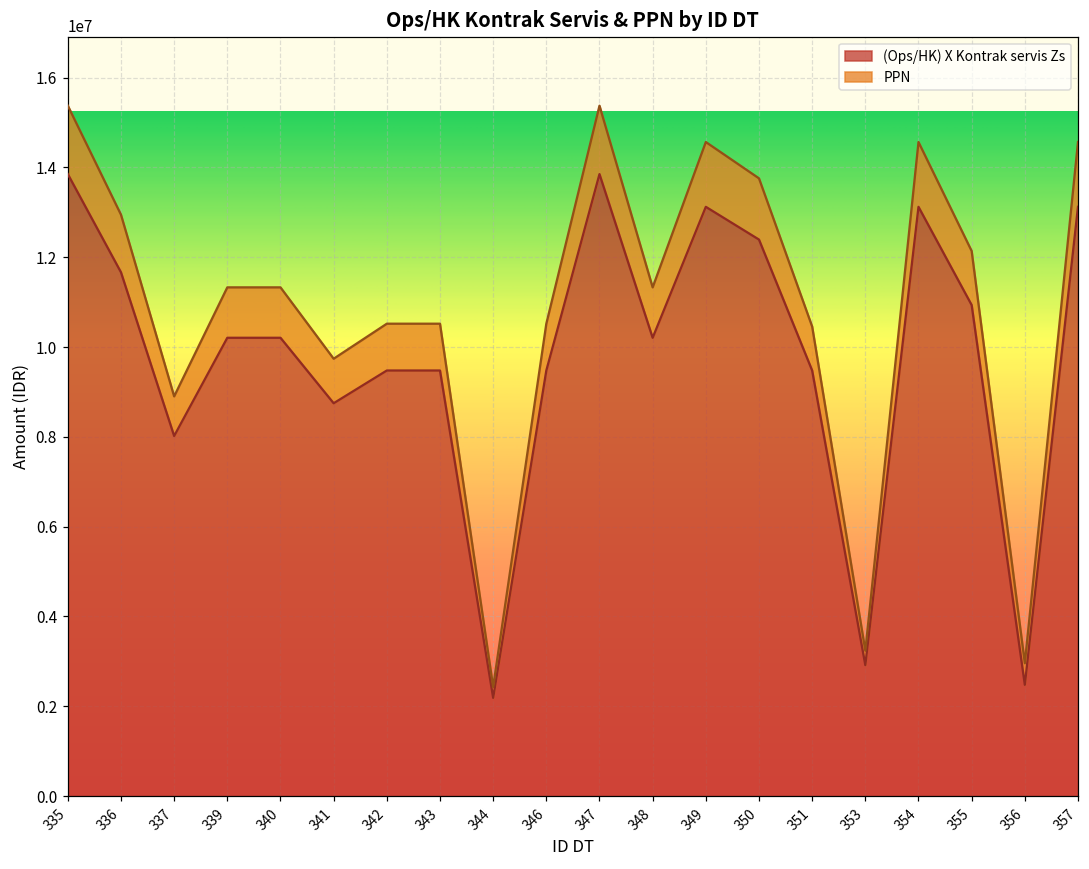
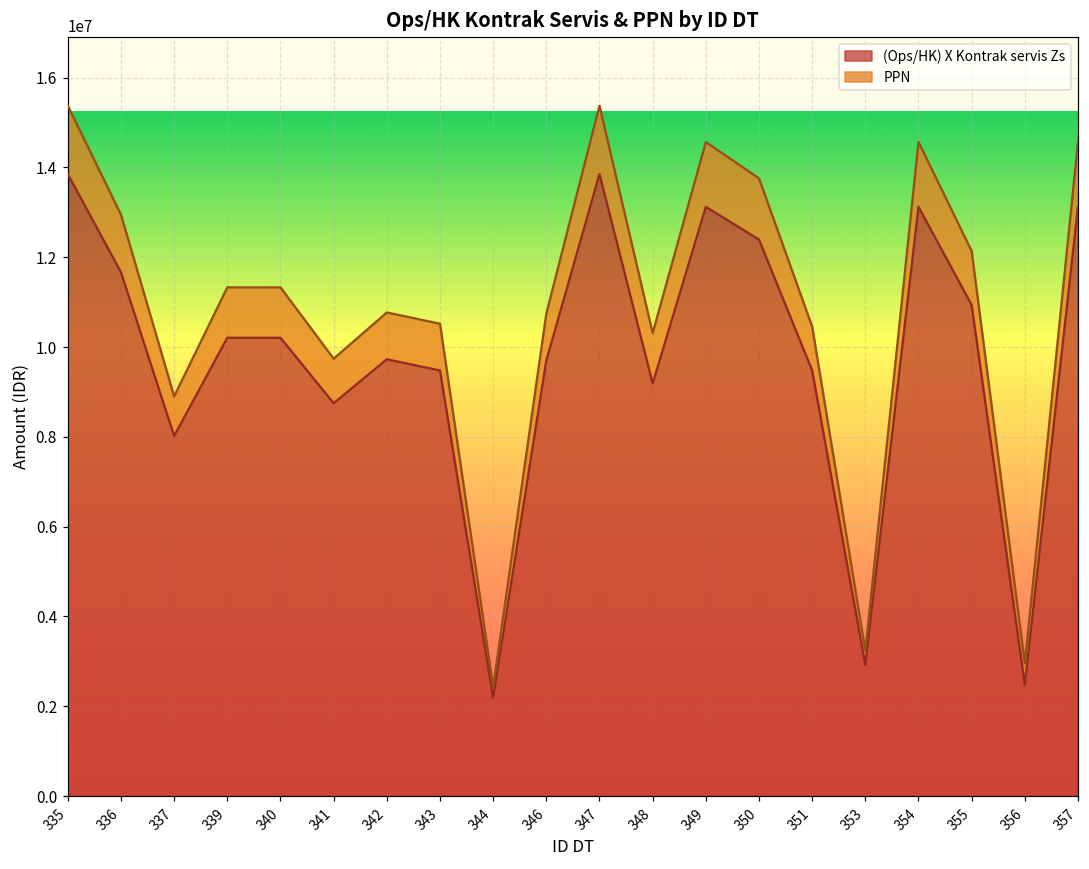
  {
    "(Ops/HK) X Kontrak servis Zs": {
      "335": 13900000,
      "336": 11700000,
      "337": 8000000,
      "339": 10200000,
      "340": 10200000,
      "341": 8700000,
-     "342": 9500000,
+     "342": 9700000,
      "343": 9500000,
      "344": 2200000,
-     "346": 9500000,
+     "346": 9700000,
      "347": 13900000,
-     "348": 10200000,
+     "348": 9200000,
      "349": 13100000,
      "350": 12400000,
      "351": 9500000,
      "353": 2900000,
      "354": 13100000,
      "355": 10900000,
      "356": 2500000,
      "357": 13100000
    },
    "PPN": {
      "335": 1500000,
      "336": 1300000,
      "337": 900000,
      "339": 1100000,
      "340": 1100000,
      "341": 1000000,
      "342": 1000000,
      "343": 1000000,
      "344": 200000,
      "346": 1000000,
      "347": 1500000,
      "348": 1100000,
      "349": 1400000,
      "350": 1400000,
      "351": 1000000,
      "353": 300000,
      "354": 1400000,
      "355": 1200000,
      "356": 500000,
      "357": 1400000
    }
  }
